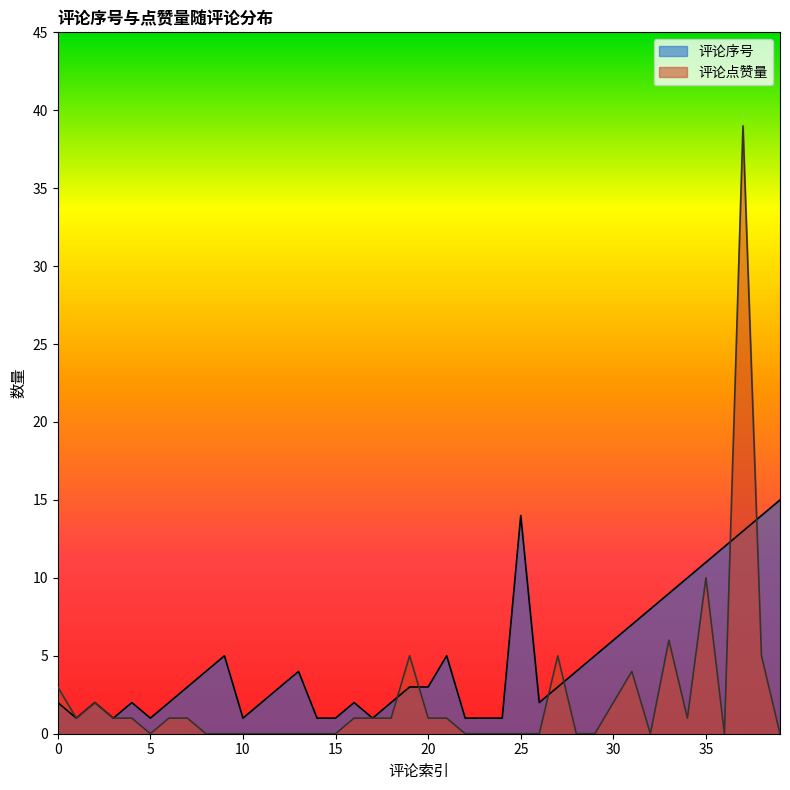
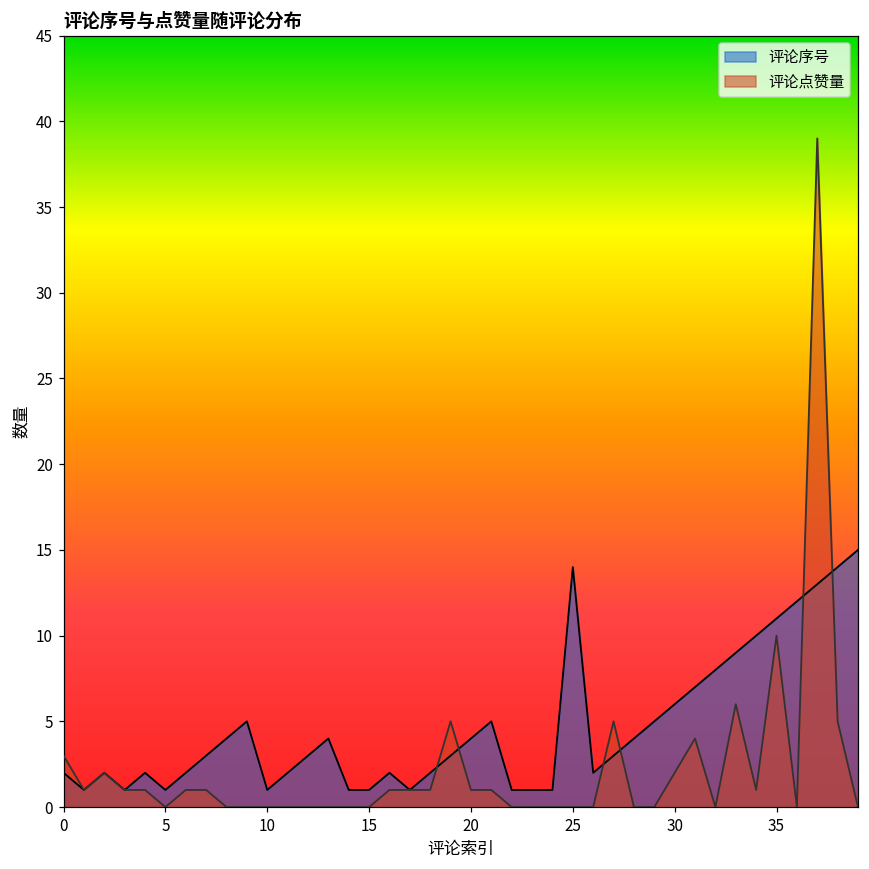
  {
    "评论序号": {
      "0": 2,
      "5": 1,
      "10": 1,
      "15": 1,
-     "20": 3,
+     "20": 4,
      "25": 14,
      "30": 6,
      "35": 11
    },
    "评论点赞量": {
      "0": 3,
      "5": 0,
      "10": 0,
      "15": 0,
      "20": 1,
      "25": 0,
      "30": 2,
      "35": 10
    }
  }
